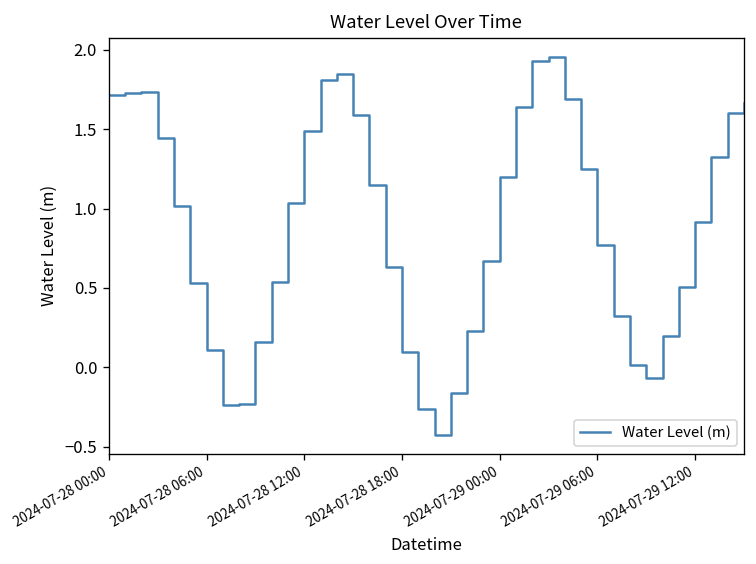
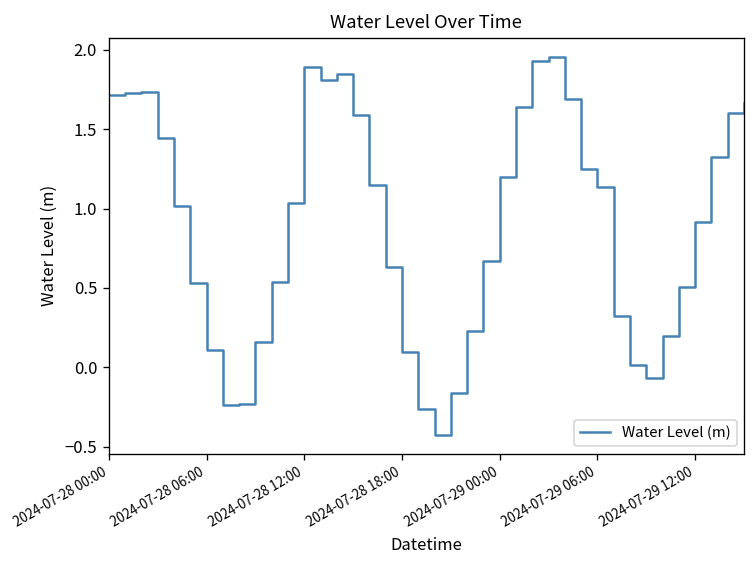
  {
    "2024-07-28 00:00": 1.71,
    "2024-07-28 06:00": 0.11,
-   "2024-07-28 12:00": 1.49,
+   "2024-07-28 12:00": 1.89,
    "2024-07-28 18:00": 0.09,
    "2024-07-29 00:00": 1.20,
-   "2024-07-29 06:00": 0.77,
+   "2024-07-29 06:00": 1.14,
    "2024-07-29 12:00": 0.91
  }
